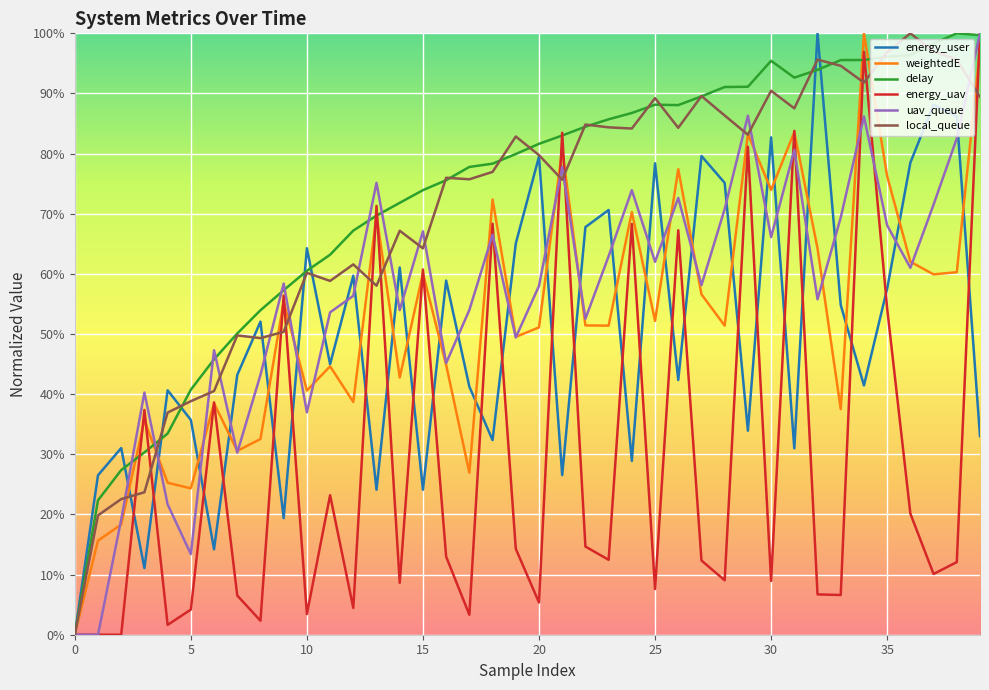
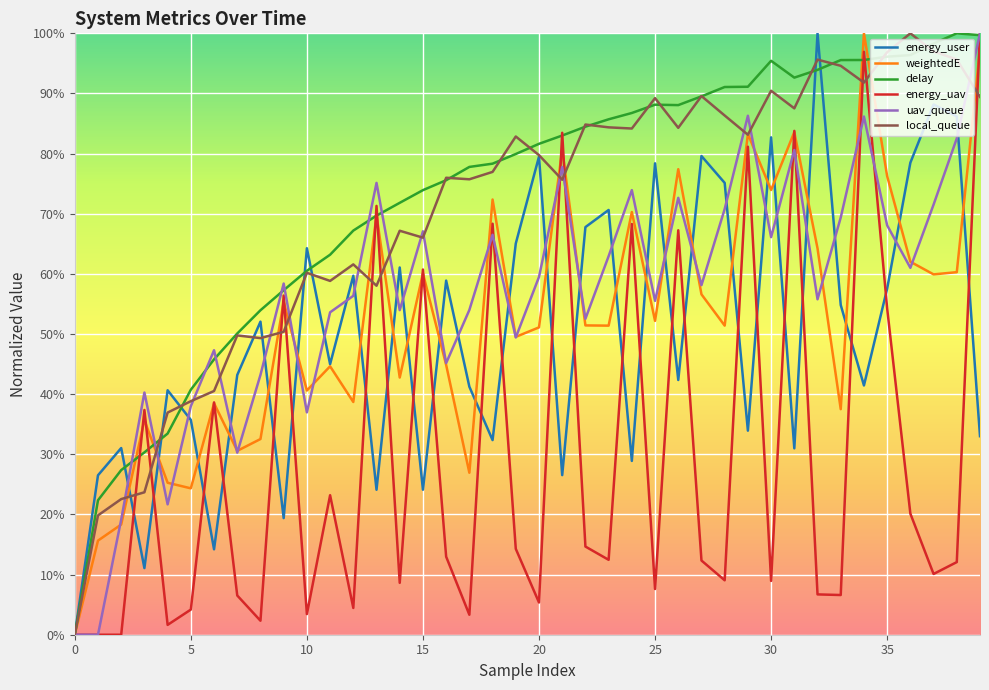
  {
    "energy_user": {
      "5": "36%",
      "10": "64%",
      "15": "24%",
      "25": "78%",
      "30": "83%",
      "35": "58%"
    },
    "weightedE": {
      "5": "24%",
      "10": "41%",
      "15": "60%",
      "20": "51%",
      "25": "52%",
      "30": "74%",
      "35": "76%"
    },
    "delay": {
      "5": "41%",
      "15": "74%",
      "20": "82%",
      "25": "88%",
      "30": "95%"
    },
    "energy_uav": {
      "5": "4%",
      "10": "3%",
      "15": "61%",
      "20": "5%",
      "25": "8%",
      "30": "9%",
      "35": "54%"
    },
    "uav_queue": {
-     "5": "13%",
+     "5": "38%",
      "10": "37%",
      "15": "67%",
-     "20": "58%",
-     "25": "62%",
+     "20": "59%",
+     "25": "56%",
      "30": "66%",
      "35": "68%"
    },
    "local_queue": {
      "5": "39%",
-     "15": "64%",
+     "15": "66%",
      "25": "89%",
      "30": "90%"
    }
  }
